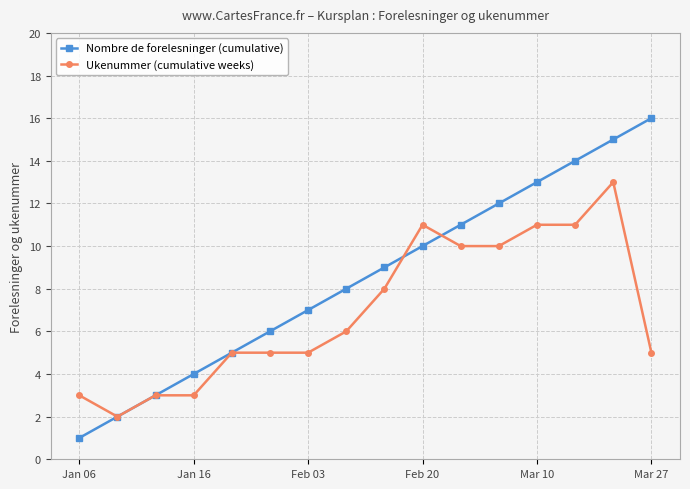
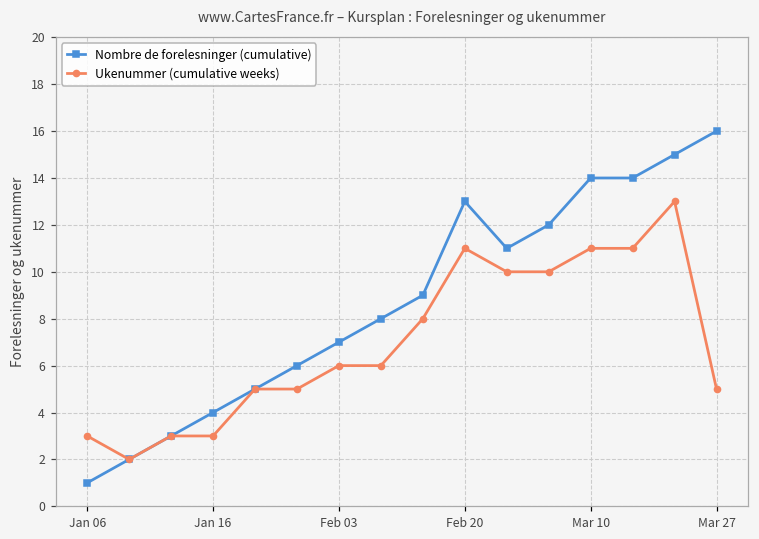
  {
    "Nombre de forelesninger (cumulative)": {
      "Jan 06": 1,
      "Jan 16": 4,
      "Feb 03": 7,
-     "Feb 20": 10,
-     "Mar 10": 13,
+     "Feb 20": 13,
+     "Mar 10": 14,
      "Mar 27": 16
    },
    "Ukenummer (cumulative weeks)": {
      "Jan 06": 3,
      "Jan 16": 3,
-     "Feb 03": 5,
+     "Feb 03": 6,
      "Feb 20": 11,
      "Mar 10": 11,
      "Mar 27": 5
    }
  }
